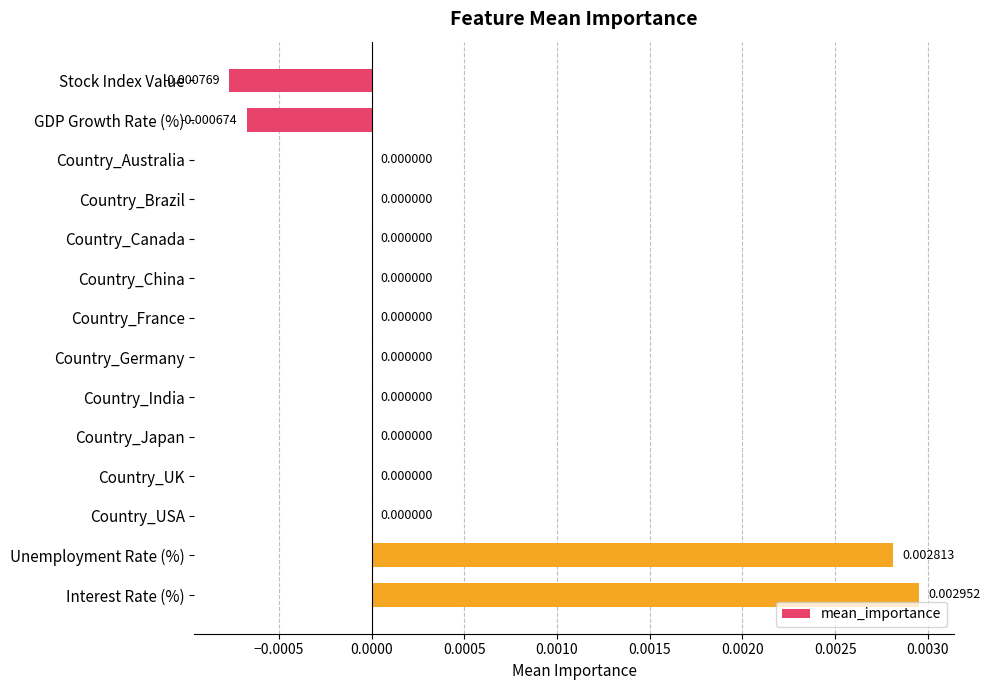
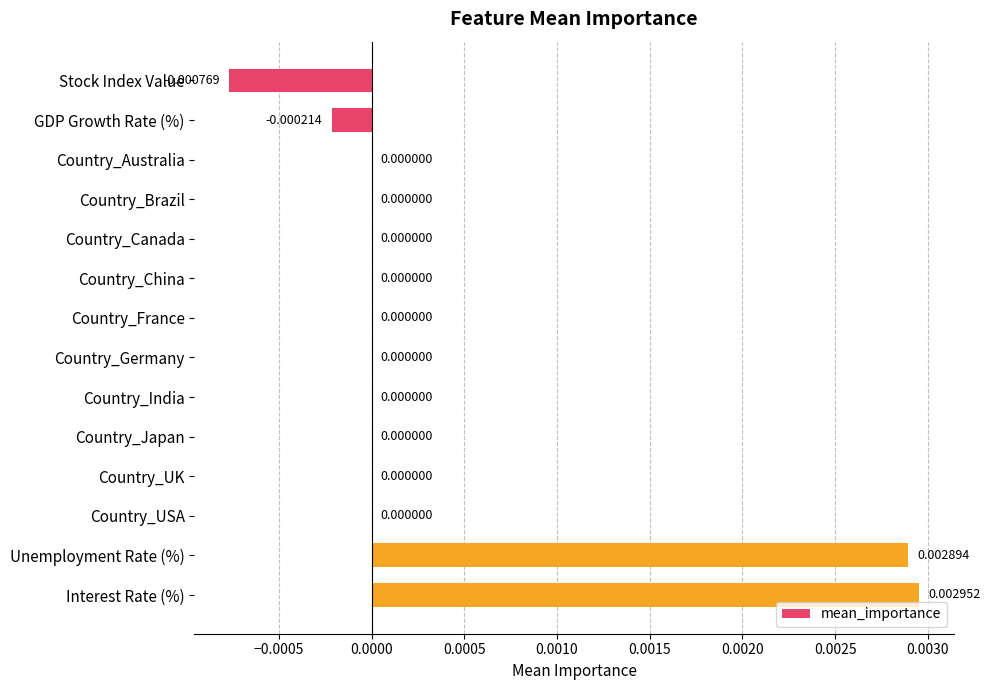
  {
    "Stock Index Value": -0.000769,
-   "GDP Growth Rate (%)": -0.000674,
+   "GDP Growth Rate (%)": -0.000214,
    "Country_Australia": 0.000000,
    "Country_Brazil": 0.000000,
    "Country_Canada": 0.000000,
    "Country_China": 0.000000,
    "Country_France": 0.000000,
    "Country_Germany": 0.000000,
    "Country_India": 0.000000,
    "Country_Japan": 0.000000,
    "Country_UK": 0.000000,
    "Country_USA": 0.000000,
-   "Unemployment Rate (%)": 0.002813,
+   "Unemployment Rate (%)": 0.002894,
    "Interest Rate (%)": 0.002952
  }
